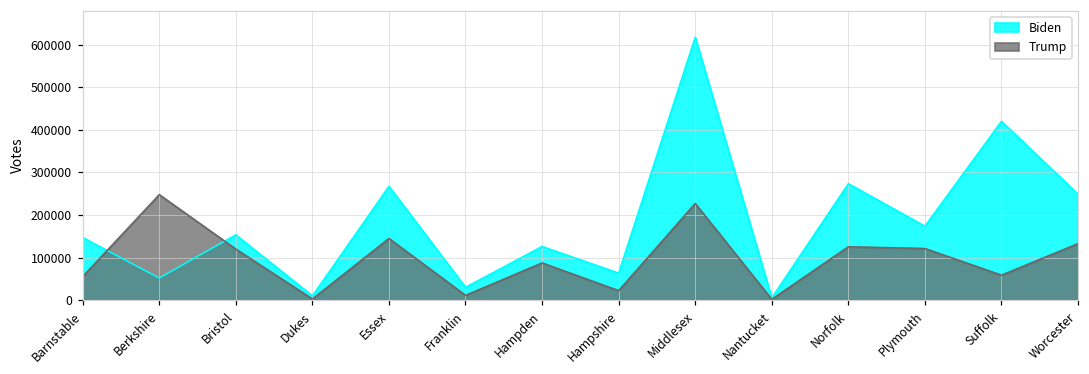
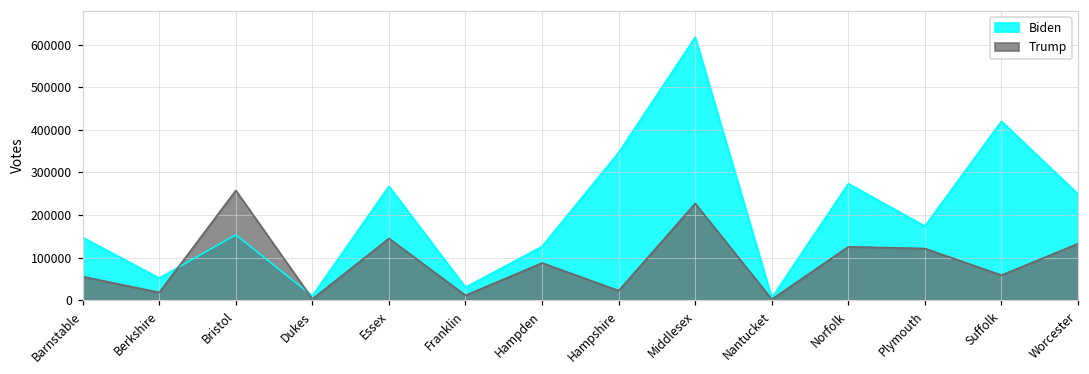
  {
    "Biden": {
      "Barnstable": 150000,
      "Berkshire": 50000,
      "Bristol": 150000,
      "Dukes": 10000,
      "Essex": 270000,
      "Franklin": 30000,
      "Hampden": 130000,
-     "Hampshire": 60000,
+     "Hampshire": 350000,
      "Middlesex": 620000,
      "Norfolk": 270000,
      "Plymouth": 170000,
      "Suffolk": 420000,
      "Worcester": 250000
    },
    "Trump": {
      "Barnstable": 60000,
-     "Berkshire": 250000,
-     "Bristol": 120000,
+     "Berkshire": 20000,
+     "Bristol": 260000,
      "Dukes": 0,
      "Essex": 140000,
      "Franklin": 10000,
      "Hampden": 90000,
      "Hampshire": 20000,
      "Middlesex": 230000,
      "Norfolk": 130000,
      "Plymouth": 120000,
      "Suffolk": 60000,
      "Worcester": 130000
    }
  }
